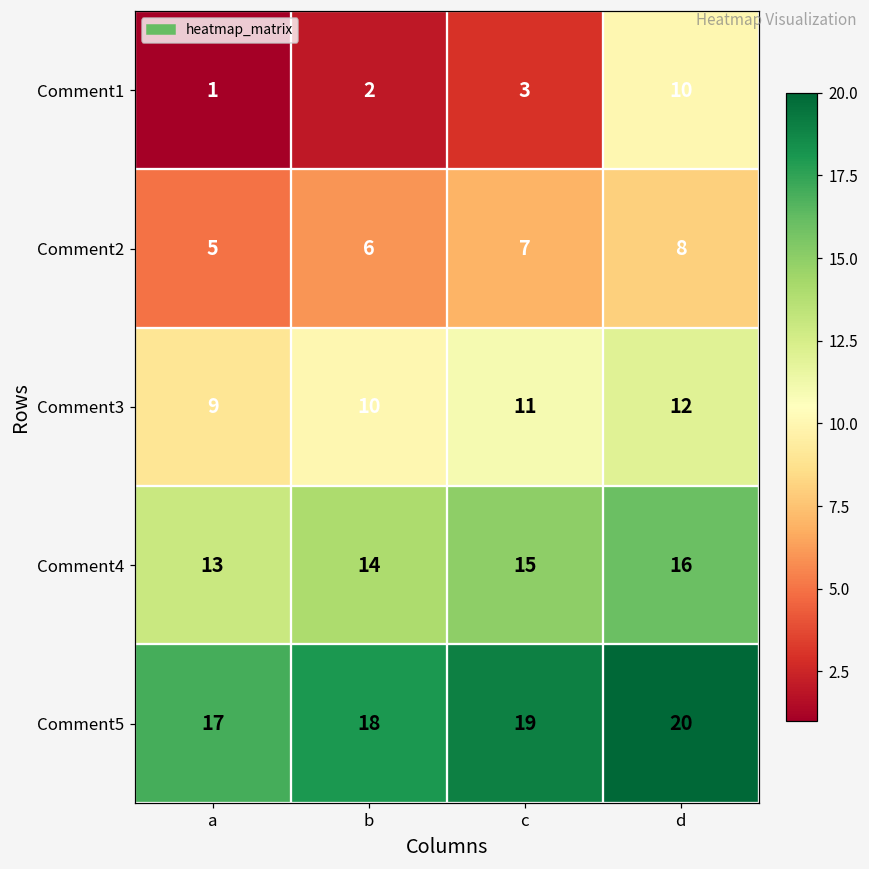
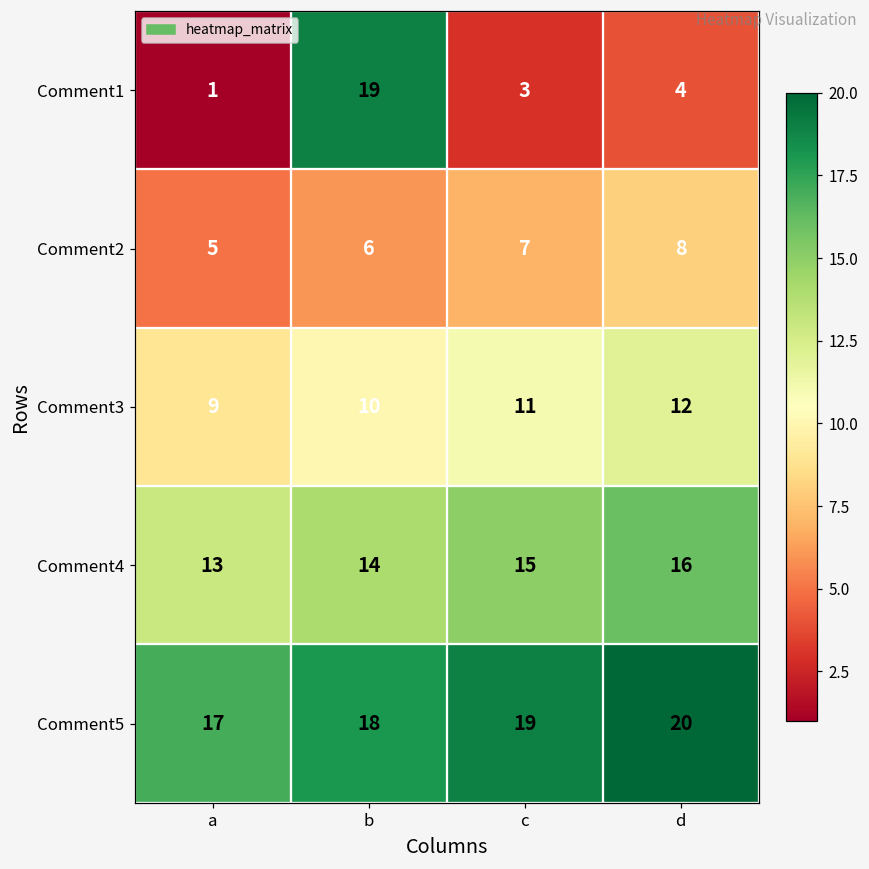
  {
    "Comment1": {
      "a": 1,
-     "b": 2,
+     "b": 19,
      "c": 3,
-     "d": 10
+     "d": 4
    },
    "Comment2": {
      "a": 5,
      "b": 6,
      "c": 7,
      "d": 8
    },
    "Comment3": {
      "a": 9,
      "b": 10,
      "c": 11,
      "d": 12
    },
    "Comment4": {
      "a": 13,
      "b": 14,
      "c": 15,
      "d": 16
    },
    "Comment5": {
      "a": 17,
      "b": 18,
      "c": 19,
      "d": 20
    }
  }
